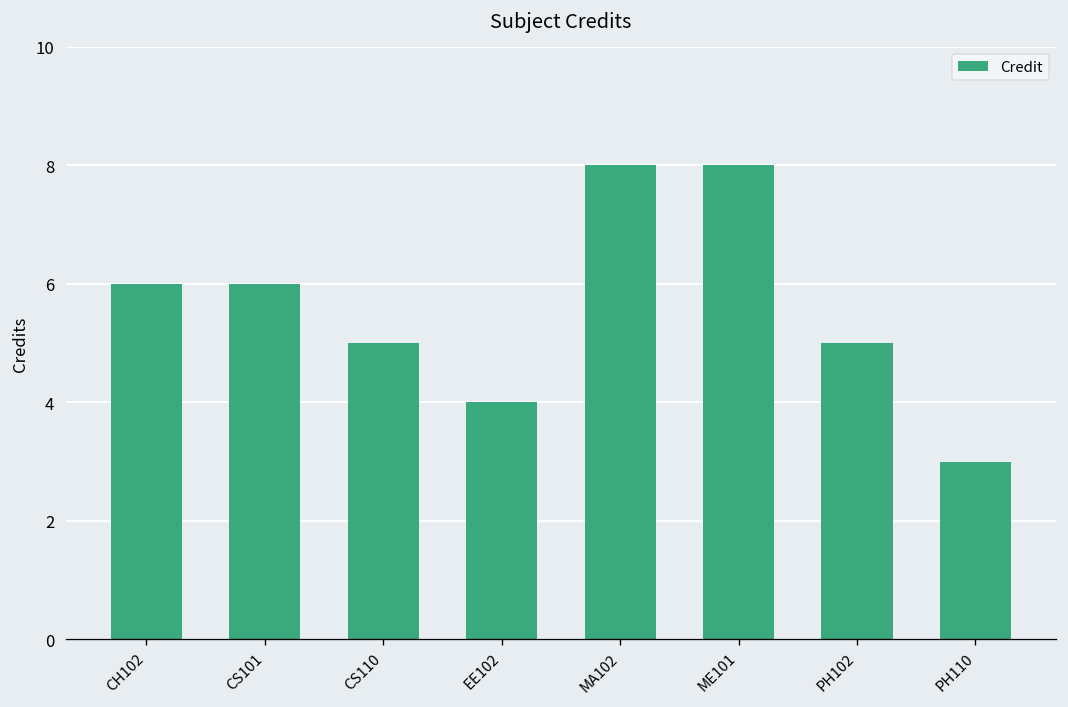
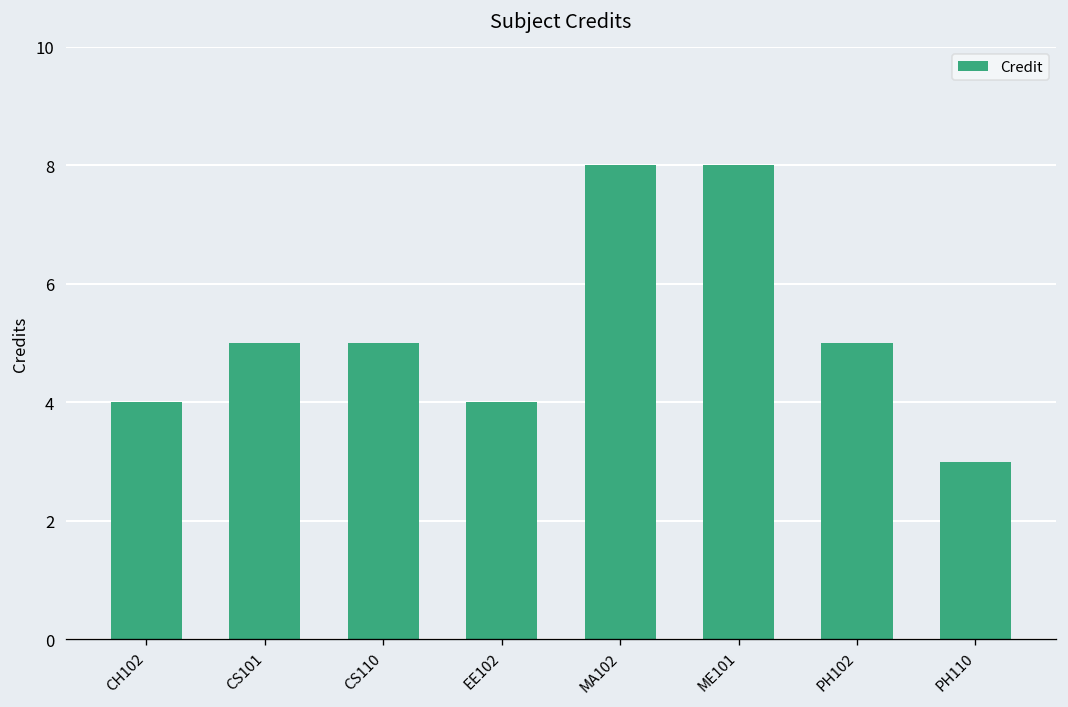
  {
-   "CH102": 6,
-   "CS101": 6,
+   "CH102": 4,
+   "CS101": 5,
    "CS110": 5,
    "EE102": 4,
    "MA102": 8,
    "ME101": 8,
    "PH102": 5,
    "PH110": 3
  }
